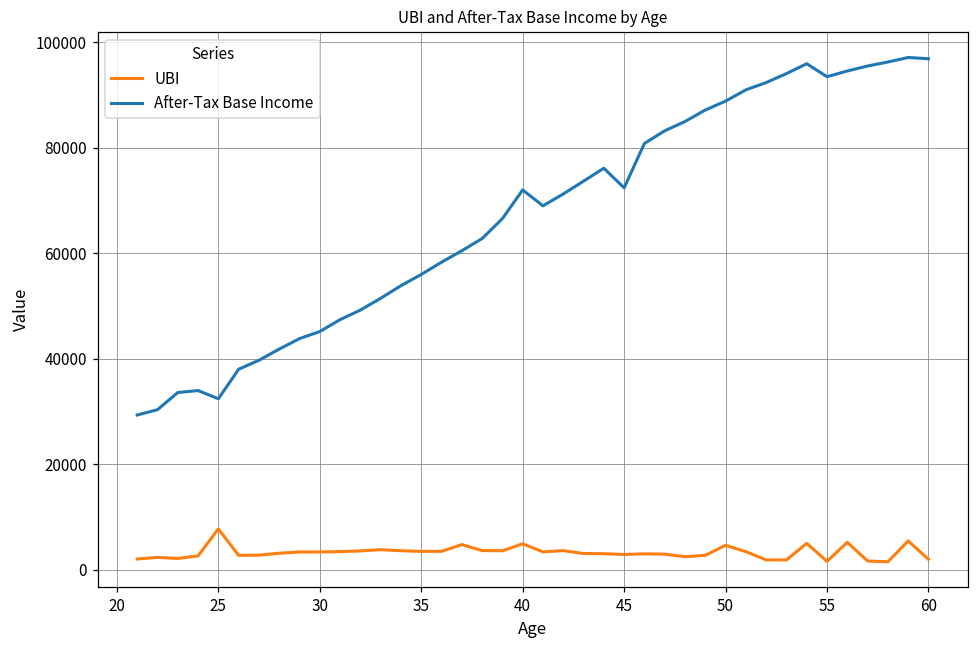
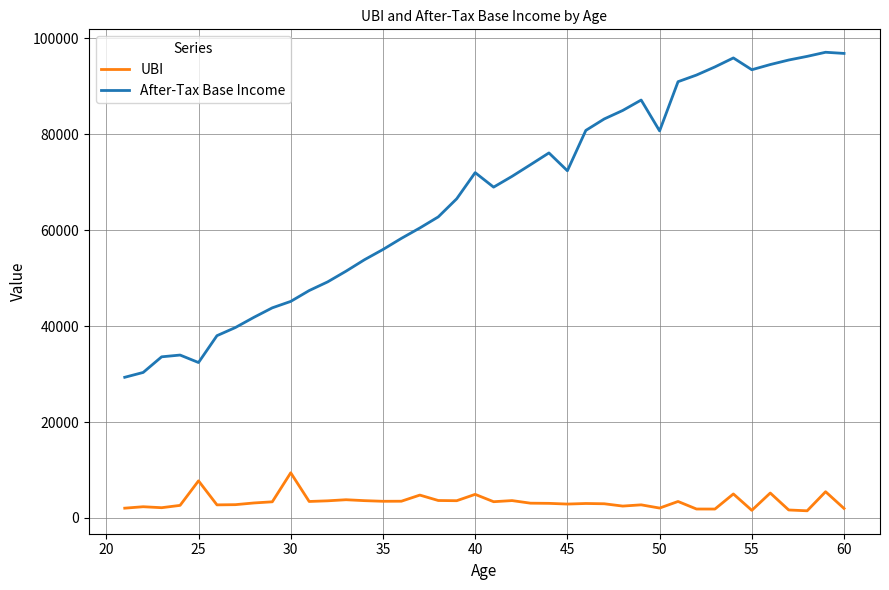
  {
    "UBI": {
      "25": 8000,
-     "30": 3000,
+     "30": 9000,
      "35": 3000,
      "40": 5000,
      "45": 3000,
-     "50": 5000,
+     "50": 2000,
      "55": 2000,
      "60": 2000
    },
    "After-Tax Base Income": {
      "25": 32000,
      "30": 45000,
      "35": 56000,
      "40": 72000,
      "45": 72000,
-     "50": 89000,
+     "50": 81000,
      "55": 93000,
      "60": 97000
    }
  }
